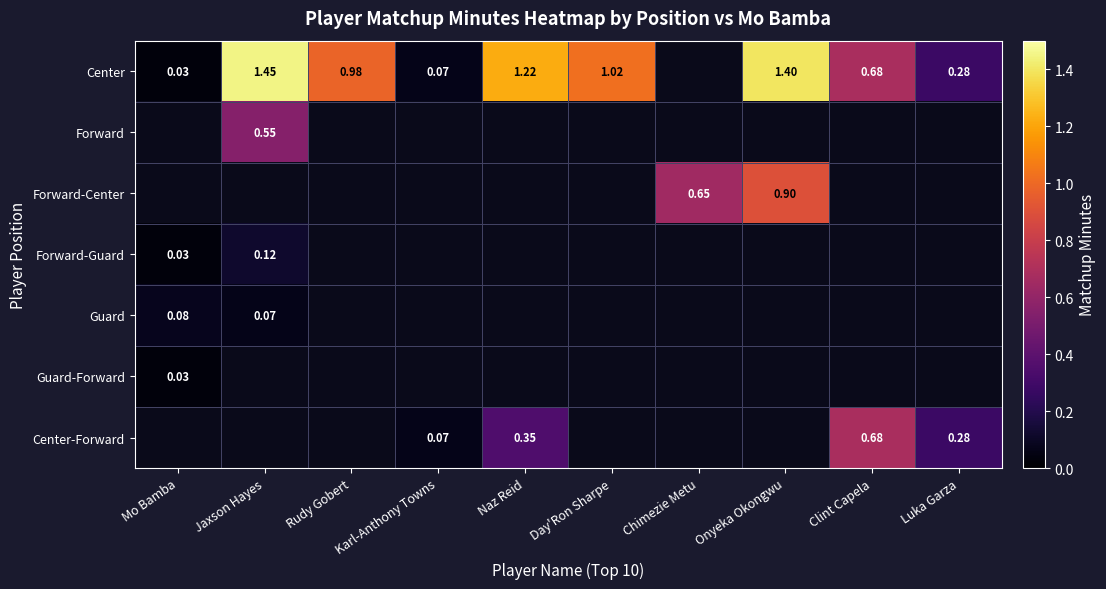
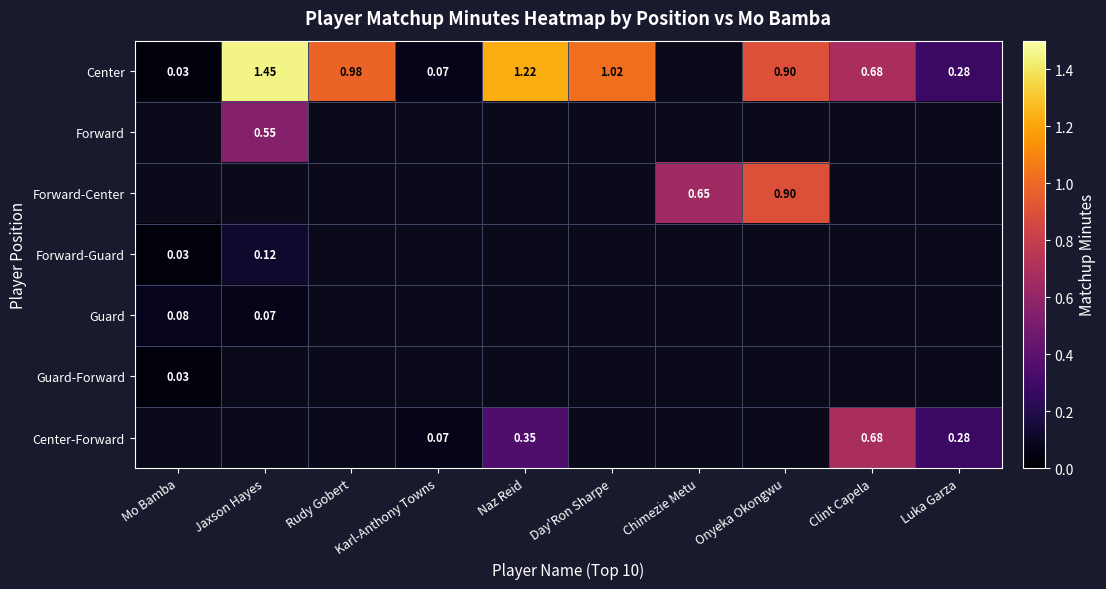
  {
    "Center": {
      "Mo Bamba": 0.03,
      "Jaxson Hayes": 1.45,
      "Rudy Gobert": 0.98,
      "Karl-Anthony Towns": 0.07,
      "Naz Reid": 1.22,
      "Day'Ron Sharpe": 1.02,
-     "Onyeka Okongwu": 1.40,
+     "Onyeka Okongwu": 0.90,
      "Clint Capela": 0.68,
      "Luka Garza": 0.28
    },
    "Forward": {
      "Jaxson Hayes": 0.55
    },
    "Forward-Center": {
      "Chimezie Metu": 0.65,
      "Onyeka Okongwu": 0.90
    },
    "Forward-Guard": {
      "Mo Bamba": 0.03,
      "Jaxson Hayes": 0.12
    },
    "Guard": {
      "Mo Bamba": 0.08,
      "Jaxson Hayes": 0.07
    },
    "Guard-Forward": {
      "Mo Bamba": 0.03
    },
    "Center-Forward": {
      "Karl-Anthony Towns": 0.07,
      "Naz Reid": 0.35,
      "Clint Capela": 0.68,
      "Luka Garza": 0.28
    }
  }
